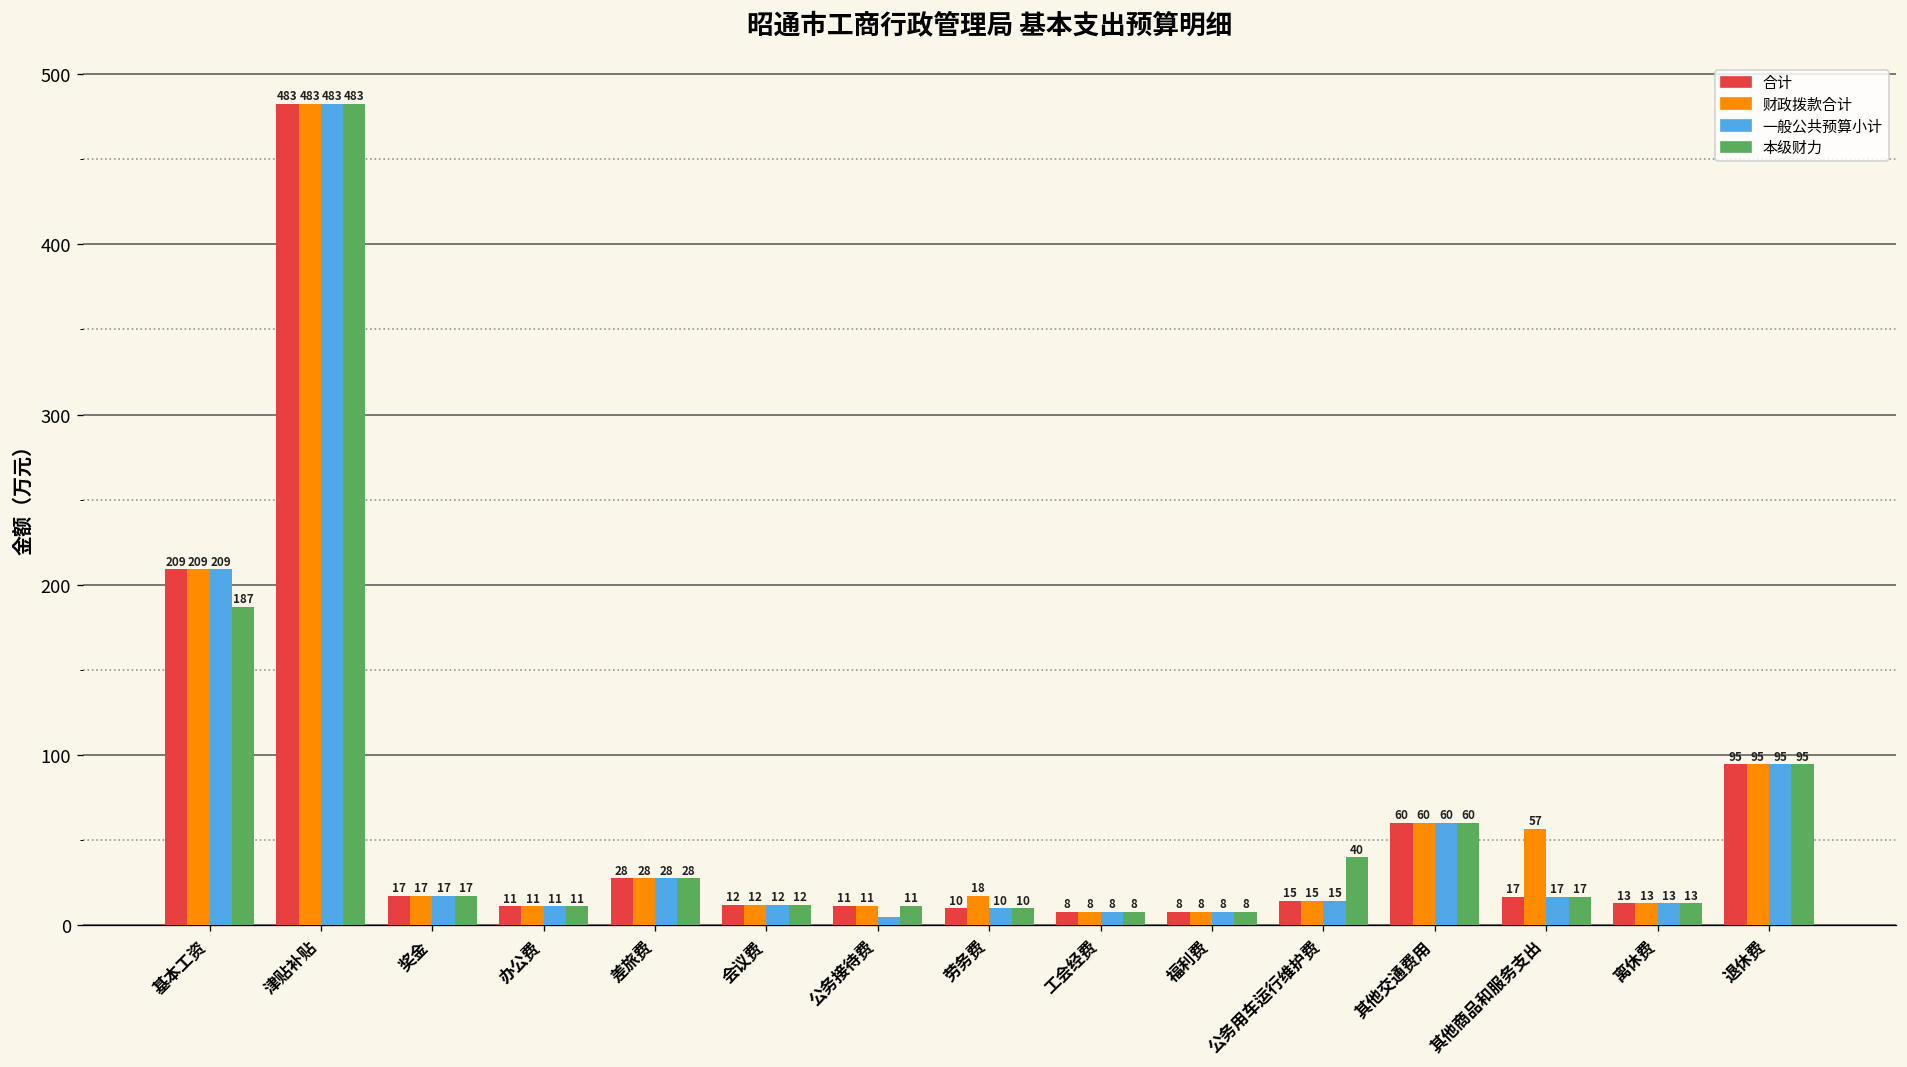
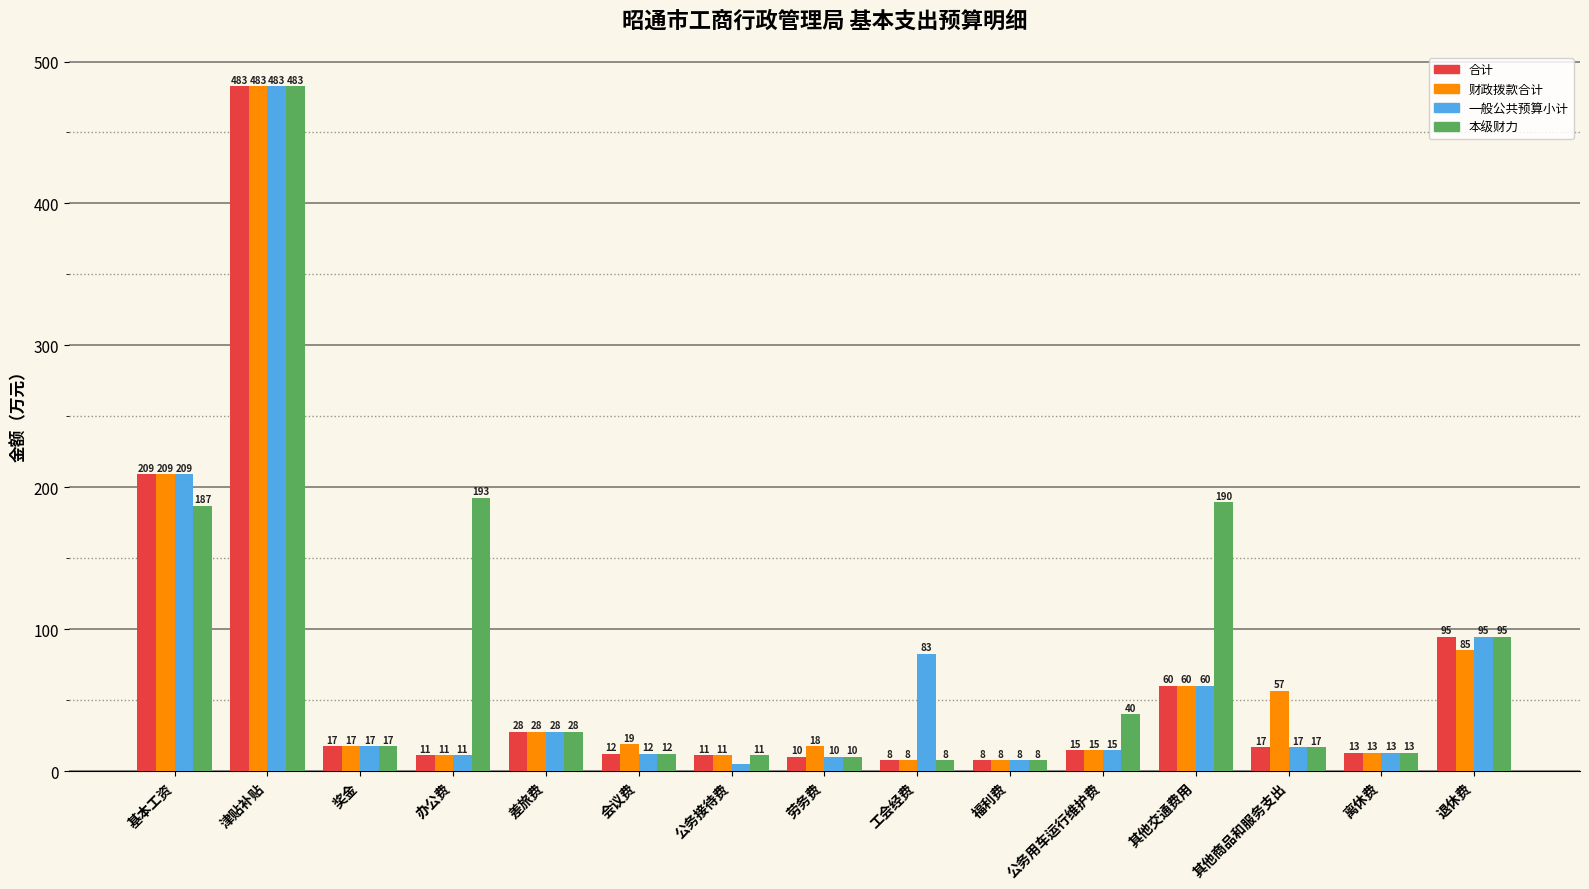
  {
    "合计": {
      "基本工资": 209,
      "津贴补贴": 483,
      "奖金": 17,
      "办公费": 11,
      "差旅费": 28,
      "会议费": 12,
      "公务接待费": 11,
      "劳务费": 10,
      "工会经费": 8,
      "福利费": 8,
      "公务用车运行维护费": 15,
      "其他交通费用": 60,
      "其他商品和服务支出": 17,
      "离休费": 13,
      "退休费": 95
    },
    "财政拨款合计": {
      "基本工资": 209,
      "津贴补贴": 483,
      "奖金": 17,
      "办公费": 11,
      "差旅费": 28,
-     "会议费": 12,
+     "会议费": 19,
      "公务接待费": 11,
      "劳务费": 18,
      "工会经费": 8,
      "福利费": 8,
      "公务用车运行维护费": 15,
      "其他交通费用": 60,
      "其他商品和服务支出": 57,
      "离休费": 13,
-     "退休费": 95
+     "退休费": 85
    },
    "一般公共预算小计": {
      "基本工资": 209,
      "津贴补贴": 483,
      "奖金": 17,
      "办公费": 11,
      "差旅费": 28,
      "会议费": 12,
      "劳务费": 10,
-     "工会经费": 8,
+     "工会经费": 83,
      "福利费": 8,
      "公务用车运行维护费": 15,
      "其他交通费用": 60,
      "其他商品和服务支出": 17,
      "离休费": 13,
      "退休费": 95
    },
    "本级财力": {
      "基本工资": 187,
      "津贴补贴": 483,
      "奖金": 17,
-     "办公费": 11,
+     "办公费": 193,
      "差旅费": 28,
      "会议费": 12,
      "公务接待费": 11,
      "劳务费": 10,
      "工会经费": 8,
      "福利费": 8,
      "公务用车运行维护费": 40,
-     "其他交通费用": 60,
+     "其他交通费用": 190,
      "其他商品和服务支出": 17,
      "离休费": 13,
      "退休费": 95
    }
  }
